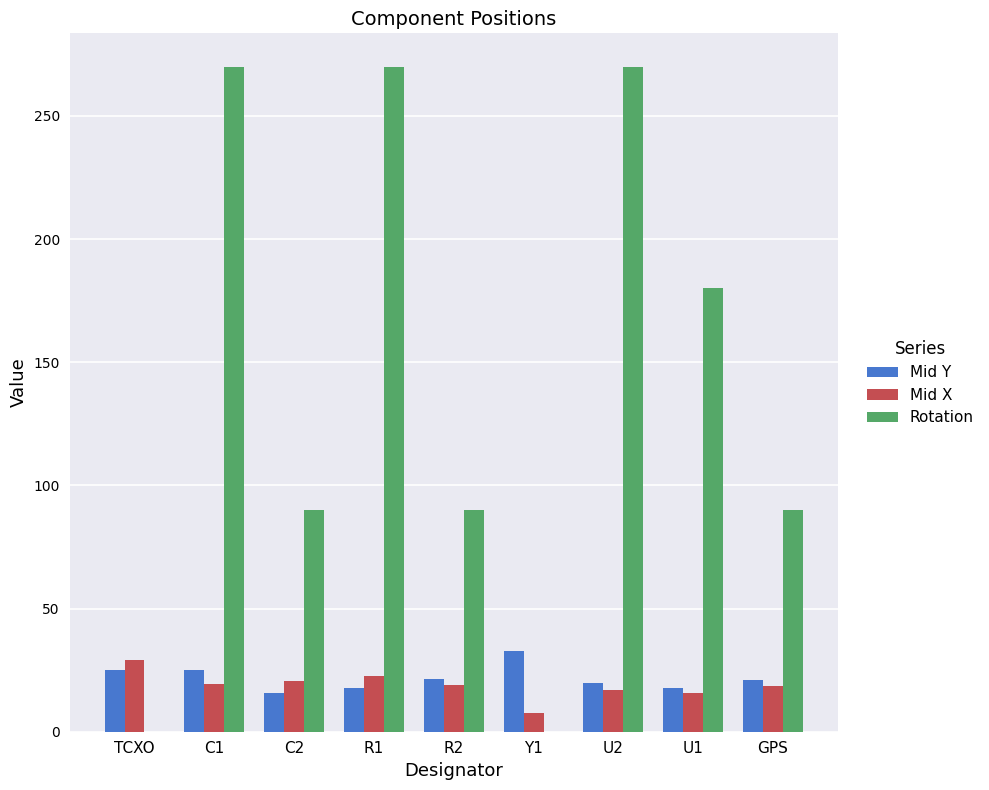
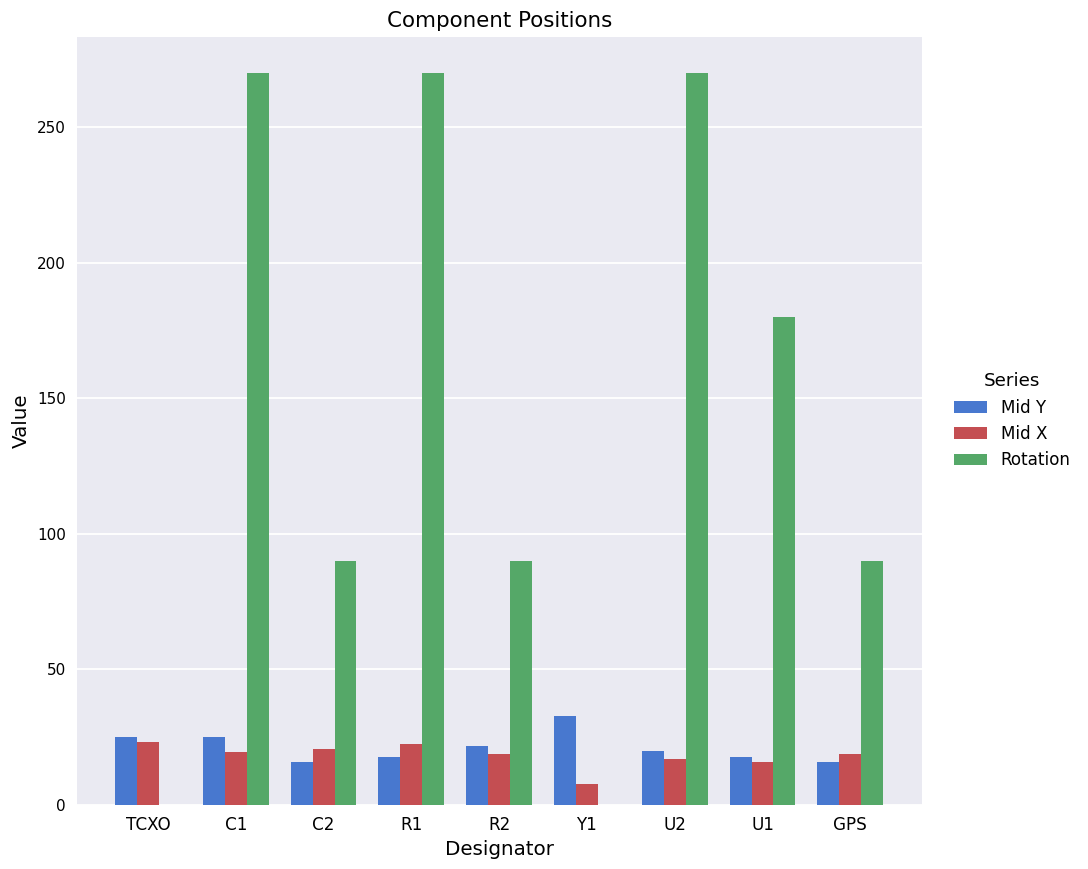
  {
    "Mid Y": {
      "TCXO": 25,
      "C1": 25,
      "C2": 16,
      "R1": 18,
      "R2": 22,
      "Y1": 33,
      "U2": 20,
      "U1": 18,
-     "GPS": 21
+     "GPS": 16
    },
    "Mid X": {
-     "TCXO": 29,
+     "TCXO": 23,
      "C1": 20,
      "C2": 21,
      "R1": 23,
      "R2": 19,
      "Y1": 8,
      "U2": 17,
      "U1": 16,
      "GPS": 19
    },
    "Rotation": {
      "TCXO": 0,
      "C1": 270,
      "C2": 90,
      "R1": 270,
      "R2": 90,
      "Y1": 0,
      "U2": 270,
      "U1": 180,
      "GPS": 90
    }
  }
